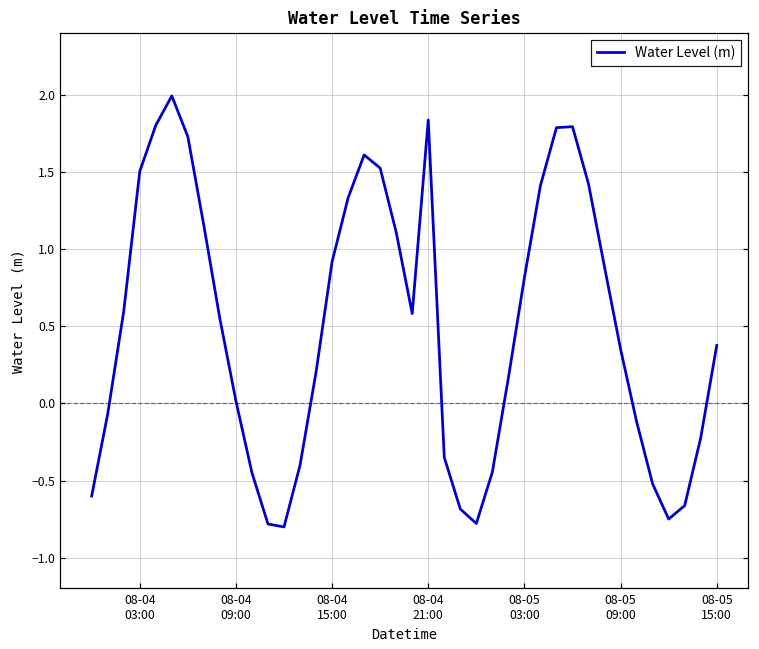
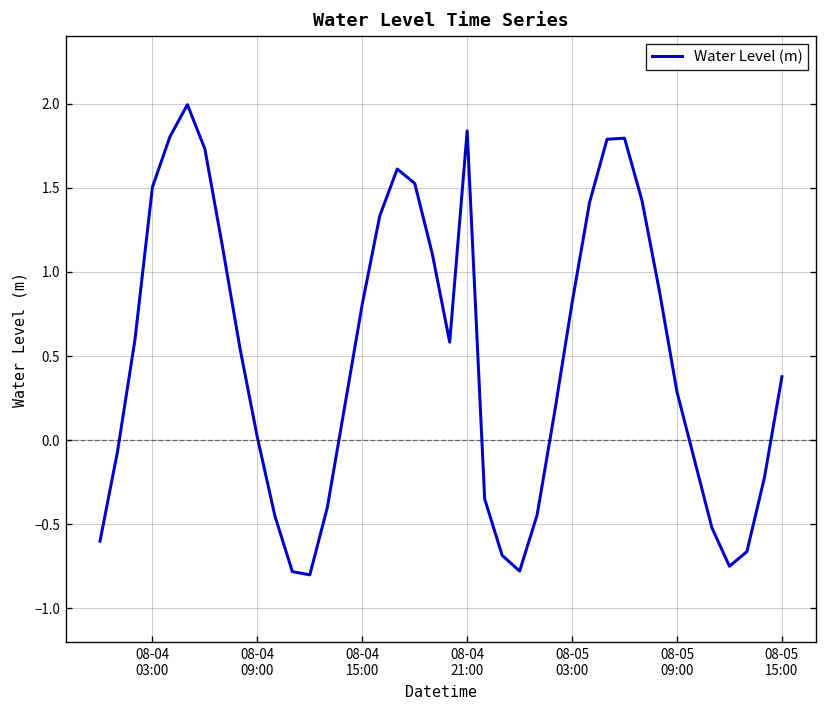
  {
    "08-04 03:00": 1.50,
    "08-04 09:00": 0.02,
-   "08-04 15:00": 0.92,
+   "08-04 15:00": 0.81,
    "08-04 21:00": 1.84,
    "08-05 03:00": 0.82,
-   "08-05 09:00": 0.35,
+   "08-05 09:00": 0.29,
    "08-05 15:00": 0.38
  }
